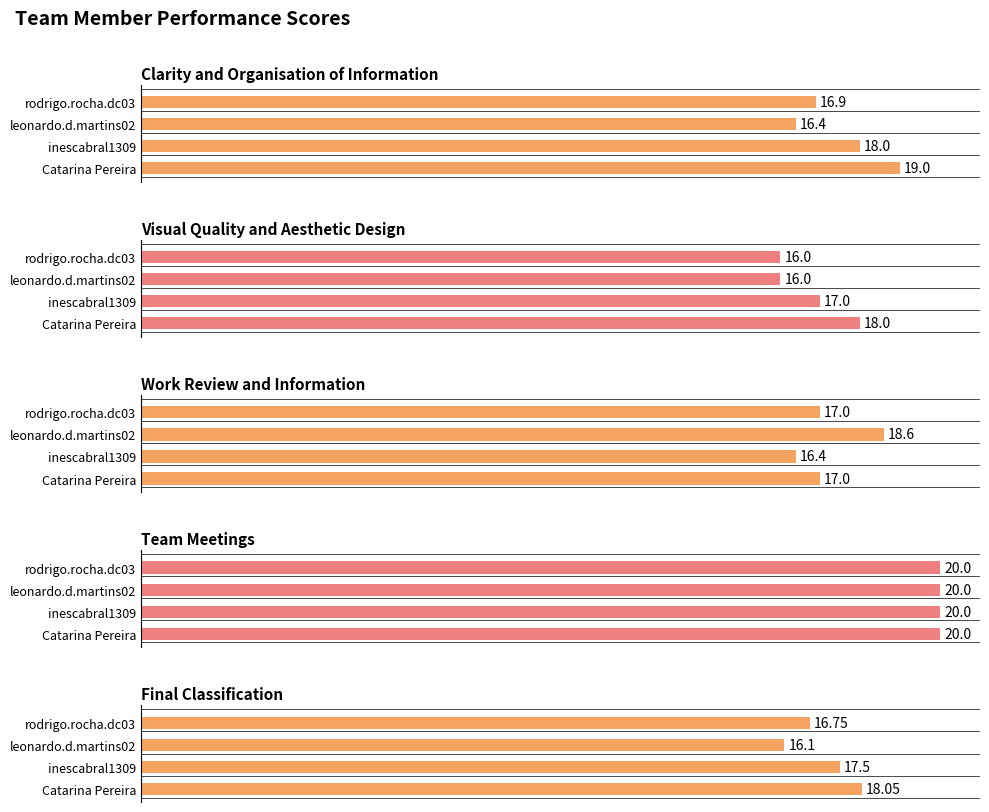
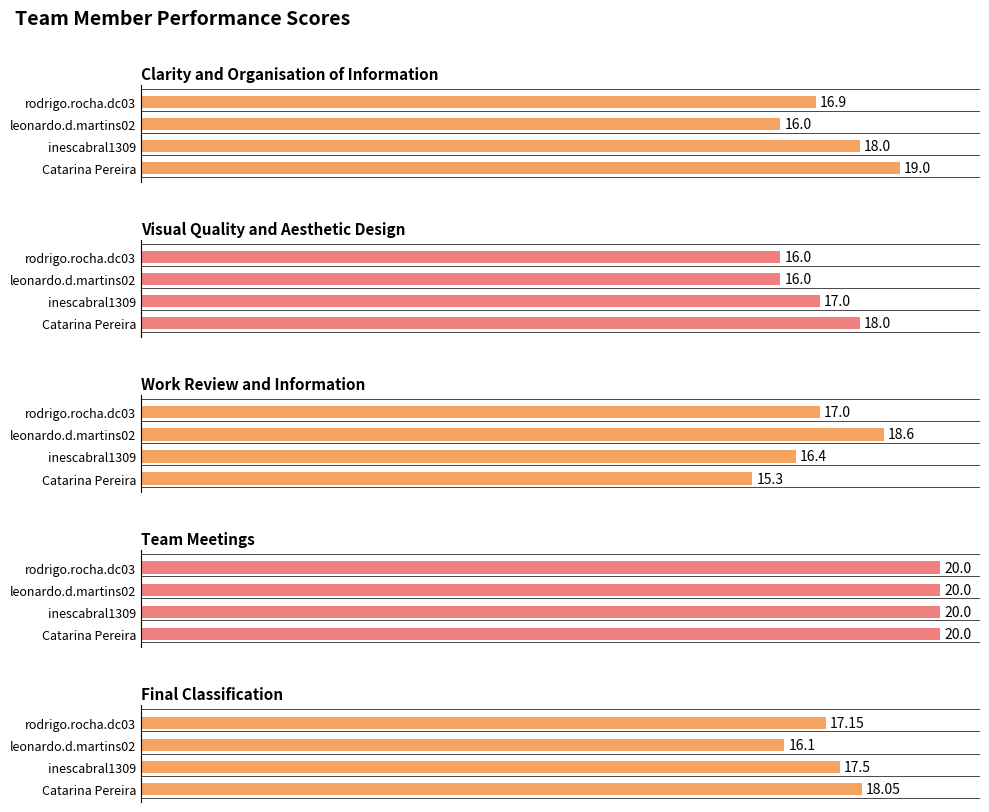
  {
    "Clarity and Organisation of Information": {
      "rodrigo.rocha.dc03": 16.9,
-     "leonardo.d.martins02": 16.4,
+     "leonardo.d.martins02": 16.0,
      "inescabral1309": 18.0,
      "Catarina Pereira": 19.0
    },
    "Visual Quality and Aesthetic Design": {
      "rodrigo.rocha.dc03": 16.0,
      "leonardo.d.martins02": 16.0,
      "inescabral1309": 17.0,
      "Catarina Pereira": 18.0
    },
    "Work Review and Information": {
      "rodrigo.rocha.dc03": 17.0,
      "leonardo.d.martins02": 18.6,
      "inescabral1309": 16.4,
-     "Catarina Pereira": 17.0
+     "Catarina Pereira": 15.3
    },
    "Team Meetings": {
      "rodrigo.rocha.dc03": 20.0,
      "leonardo.d.martins02": 20.0,
      "inescabral1309": 20.0,
      "Catarina Pereira": 20.0
    },
    "Final Classification": {
-     "rodrigo.rocha.dc03": 16.75,
+     "rodrigo.rocha.dc03": 17.15,
      "leonardo.d.martins02": 16.1,
      "inescabral1309": 17.5,
      "Catarina Pereira": 18.05
    }
  }
